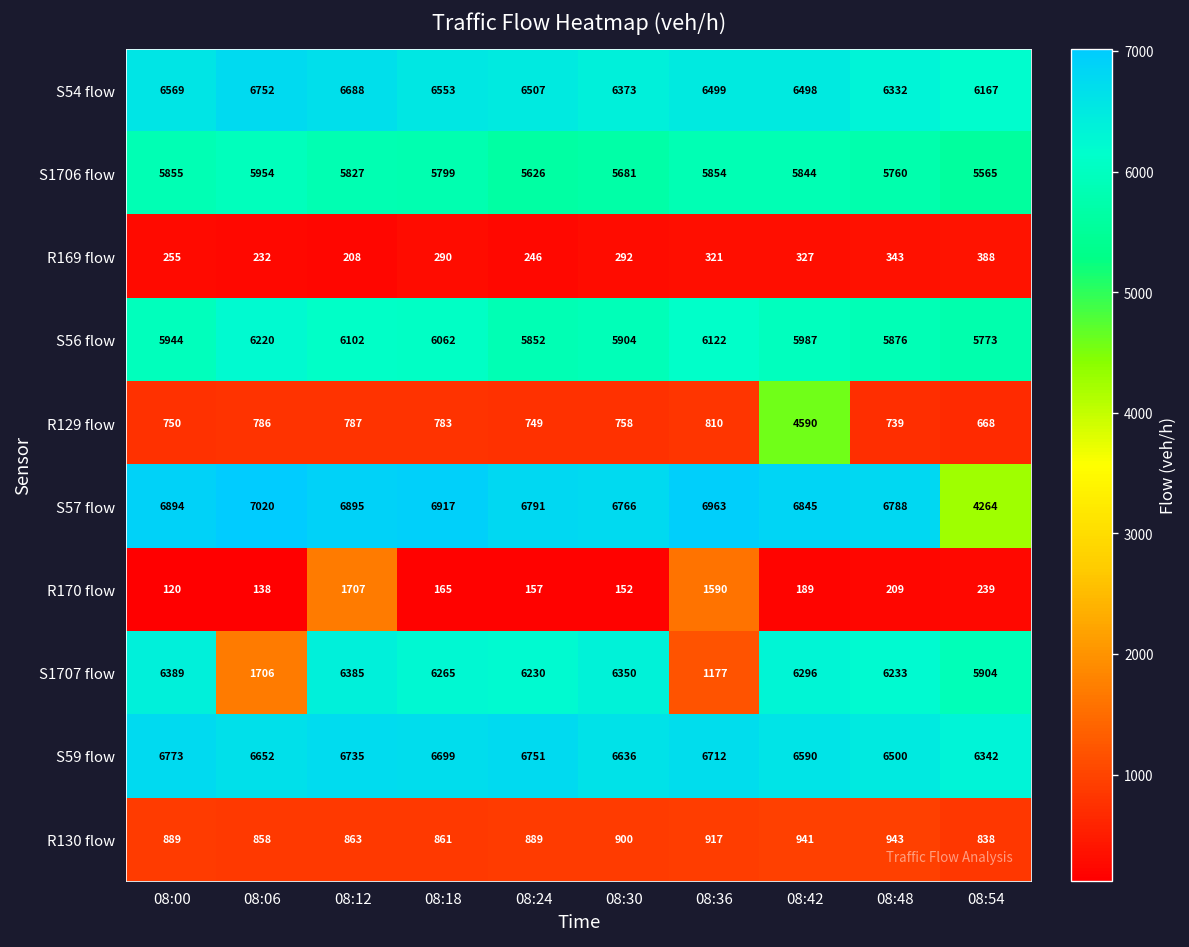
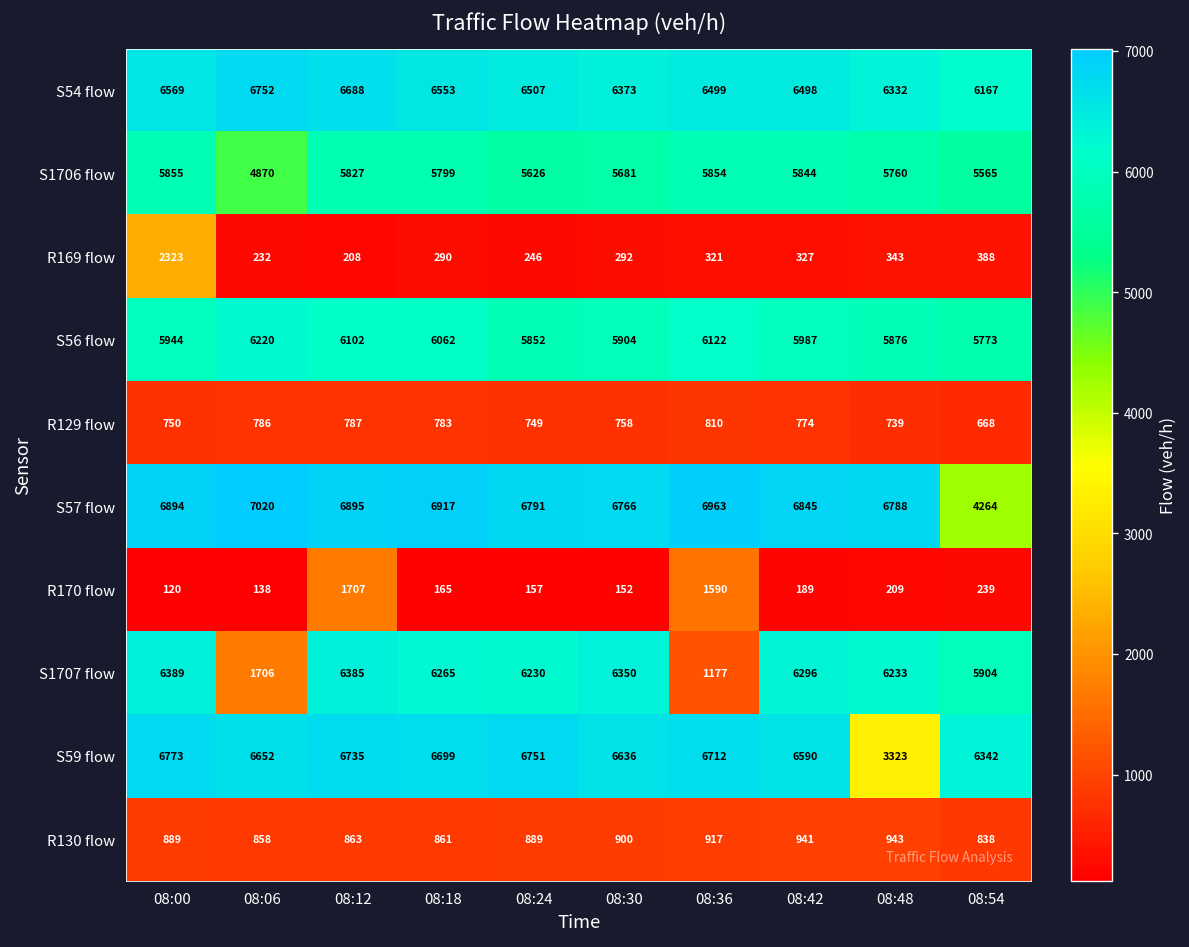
  {
    "S54 flow": {
      "08:00": 6569,
      "08:06": 6752,
      "08:12": 6688,
      "08:18": 6553,
      "08:24": 6507,
      "08:30": 6373,
      "08:36": 6499,
      "08:42": 6498,
      "08:48": 6332,
      "08:54": 6167
    },
    "S1706 flow": {
      "08:00": 5855,
-     "08:06": 5954,
+     "08:06": 4870,
      "08:12": 5827,
      "08:18": 5799,
      "08:24": 5626,
      "08:30": 5681,
      "08:36": 5854,
      "08:42": 5844,
      "08:48": 5760,
      "08:54": 5565
    },
    "R169 flow": {
-     "08:00": 255,
+     "08:00": 2323,
      "08:06": 232,
      "08:12": 208,
      "08:18": 290,
      "08:24": 246,
      "08:30": 292,
      "08:36": 321,
      "08:42": 327,
      "08:48": 343,
      "08:54": 388
    },
    "S56 flow": {
      "08:00": 5944,
      "08:06": 6220,
      "08:12": 6102,
      "08:18": 6062,
      "08:24": 5852,
      "08:30": 5904,
      "08:36": 6122,
      "08:42": 5987,
      "08:48": 5876,
      "08:54": 5773
    },
    "R129 flow": {
      "08:00": 750,
      "08:06": 786,
      "08:12": 787,
      "08:18": 783,
      "08:24": 749,
      "08:30": 758,
      "08:36": 810,
-     "08:42": 4590,
+     "08:42": 774,
      "08:48": 739,
      "08:54": 668
    },
    "S57 flow": {
      "08:00": 6894,
      "08:06": 7020,
      "08:12": 6895,
      "08:18": 6917,
      "08:24": 6791,
      "08:30": 6766,
      "08:36": 6963,
      "08:42": 6845,
      "08:48": 6788,
      "08:54": 4264
    },
    "R170 flow": {
      "08:00": 120,
      "08:06": 138,
      "08:12": 1707,
      "08:18": 165,
      "08:24": 157,
      "08:30": 152,
      "08:36": 1590,
      "08:42": 189,
      "08:48": 209,
      "08:54": 239
    },
    "S1707 flow": {
      "08:00": 6389,
      "08:06": 1706,
      "08:12": 6385,
      "08:18": 6265,
      "08:24": 6230,
      "08:30": 6350,
      "08:36": 1177,
      "08:42": 6296,
      "08:48": 6233,
      "08:54": 5904
    },
    "S59 flow": {
      "08:00": 6773,
      "08:06": 6652,
      "08:12": 6735,
      "08:18": 6699,
      "08:24": 6751,
      "08:30": 6636,
      "08:36": 6712,
      "08:42": 6590,
-     "08:48": 6500,
+     "08:48": 3323,
      "08:54": 6342
    },
    "R130 flow": {
      "08:00": 889,
      "08:06": 858,
      "08:12": 863,
      "08:18": 861,
      "08:24": 889,
      "08:30": 900,
      "08:36": 917,
      "08:42": 941,
      "08:48": 943
    }
  }
